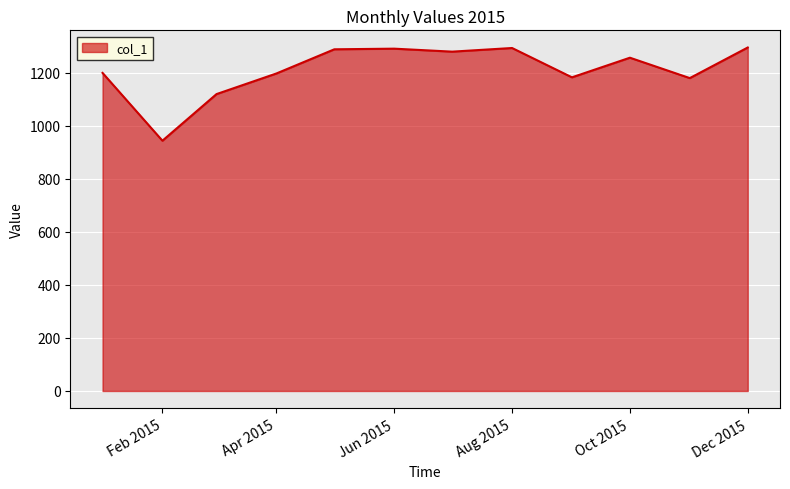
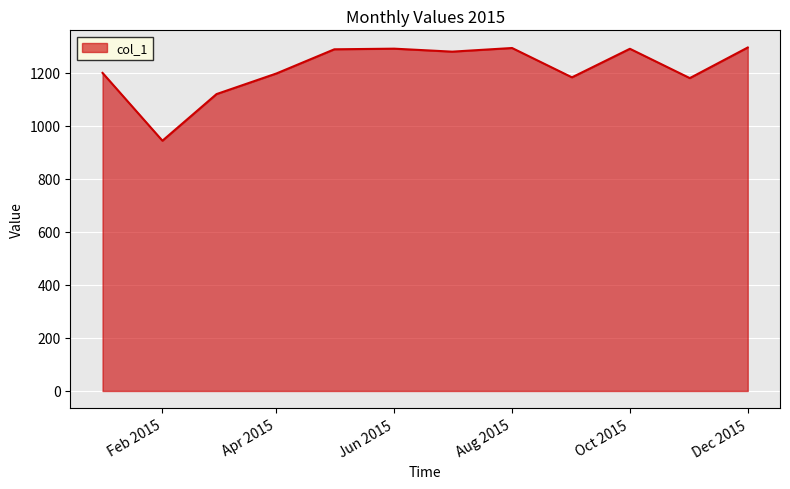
  {
    "Feb 2015": 940,
    "Apr 2015": 1200,
    "Jun 2015": 1290,
    "Aug 2015": 1290,
-   "Oct 2015": 1260,
+   "Oct 2015": 1290,
    "Dec 2015": 1290
  }
